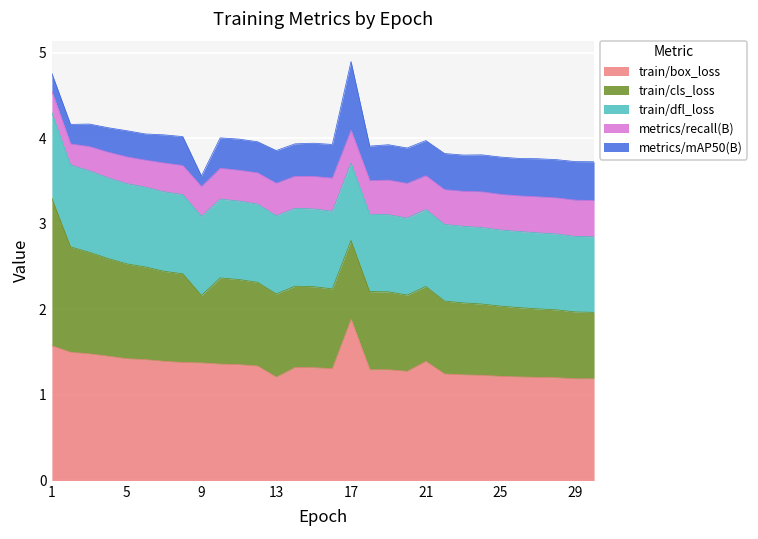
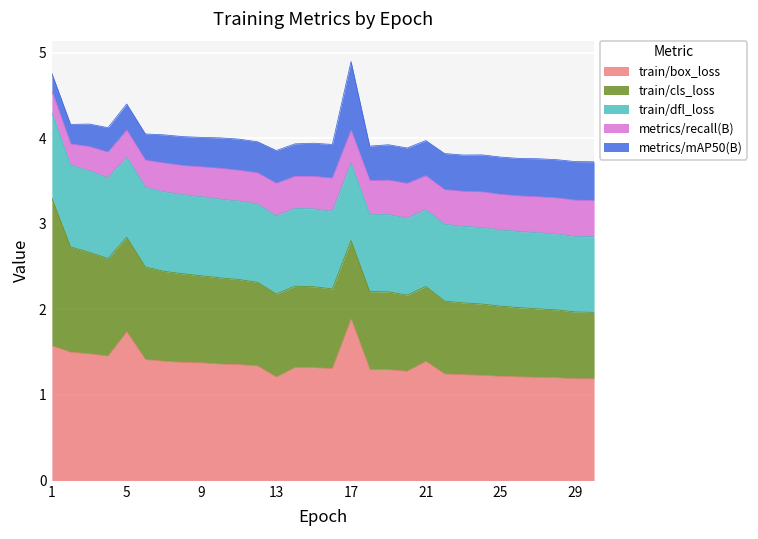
  {
    "train/box_loss": {
      "1": 1.6,
-     "5": 1.4,
+     "5": 1.7,
      "9": 1.4,
      "13": 1.2,
      "17": 1.9,
      "21": 1.4,
      "25": 1.2,
      "29": 1.2
    },
    "train/cls_loss": {
      "1": 1.7,
      "5": 1.1,
-     "9": 0.8,
+     "9": 1.0,
      "13": 1.0,
      "17": 0.9,
      "21": 0.9,
      "25": 0.8,
      "29": 0.8
    },
    "train/dfl_loss": {
      "1": 1.0,
      "5": 0.9,
      "9": 0.9,
      "13": 0.9,
      "17": 0.9,
      "21": 0.9,
      "25": 0.9,
      "29": 0.9
    },
    "metrics/recall(B)": {
      "1": 0.2,
      "5": 0.3,
      "9": 0.3,
      "13": 0.4,
      "17": 0.4,
      "21": 0.4,
      "25": 0.4,
      "29": 0.4
    },
    "metrics/mAP50(B)": {
      "1": 0.2,
      "5": 0.3,
-     "9": 0.1,
+     "9": 0.3,
      "13": 0.4,
      "17": 0.8,
      "21": 0.4,
      "25": 0.4,
      "29": 0.5
    }
  }
